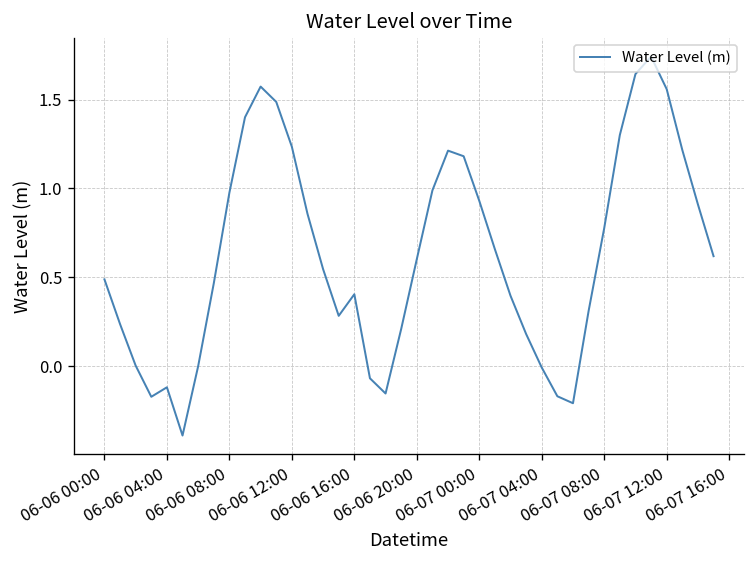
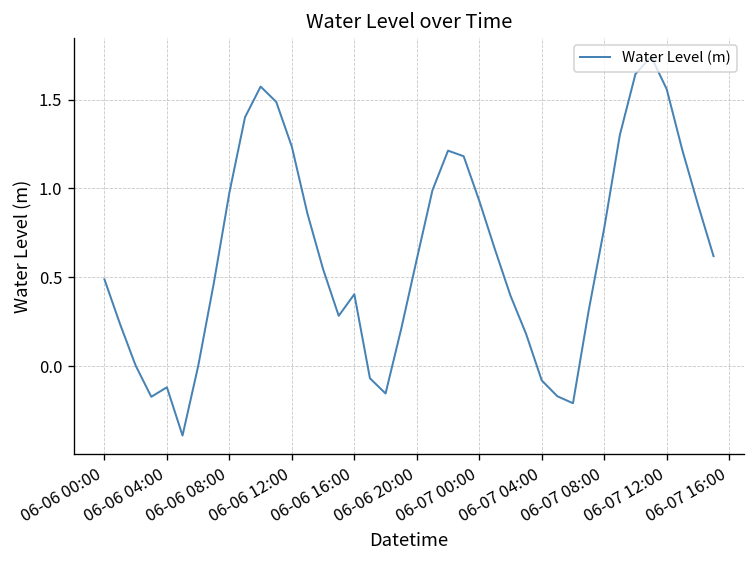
  {
    "06-06 00:00": 0.49,
    "06-06 04:00": -0.12,
    "06-06 08:00": 0.98,
    "06-06 12:00": 1.23,
    "06-06 16:00": 0.40,
    "06-06 20:00": 0.60,
    "06-07 00:00": 0.93,
-   "06-07 04:00": -0.01,
+   "06-07 04:00": -0.08,
    "06-07 08:00": 0.78,
    "06-07 12:00": 1.56
  }
